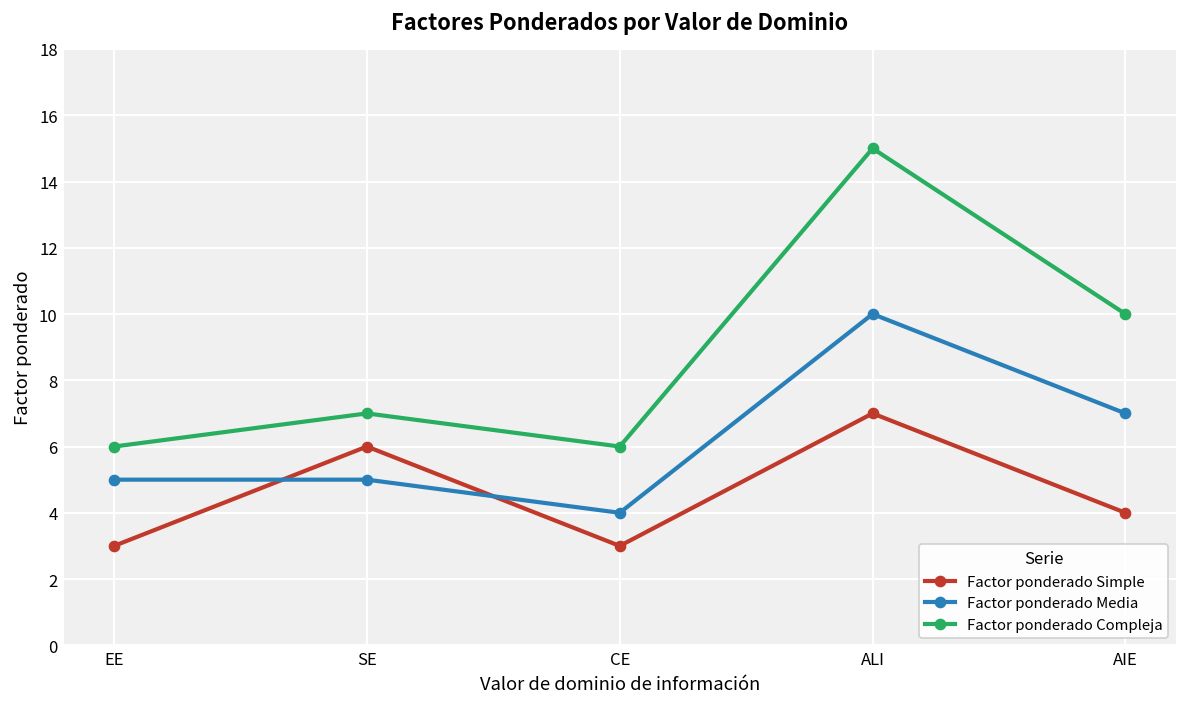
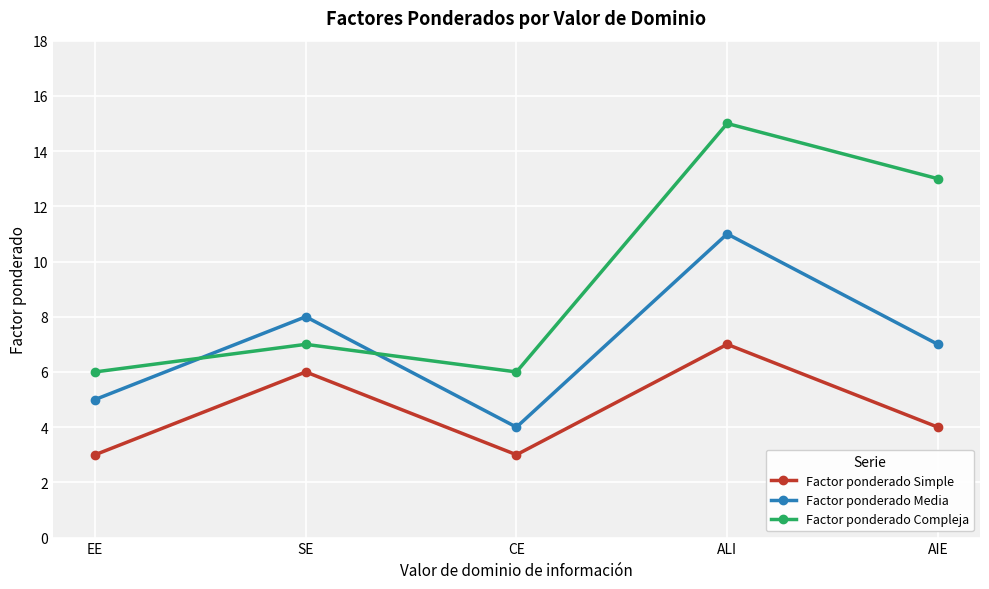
  {
    "Factor ponderado Simple": {
      "EE": 3,
      "SE": 6,
      "CE": 3,
      "ALI": 7,
      "AIE": 4
    },
    "Factor ponderado Media": {
      "EE": 5,
-     "SE": 5,
+     "SE": 8,
      "CE": 4,
-     "ALI": 10,
+     "ALI": 11,
      "AIE": 7
    },
    "Factor ponderado Compleja": {
      "EE": 6,
      "SE": 7,
      "CE": 6,
      "ALI": 15,
-     "AIE": 10
+     "AIE": 13
    }
  }
